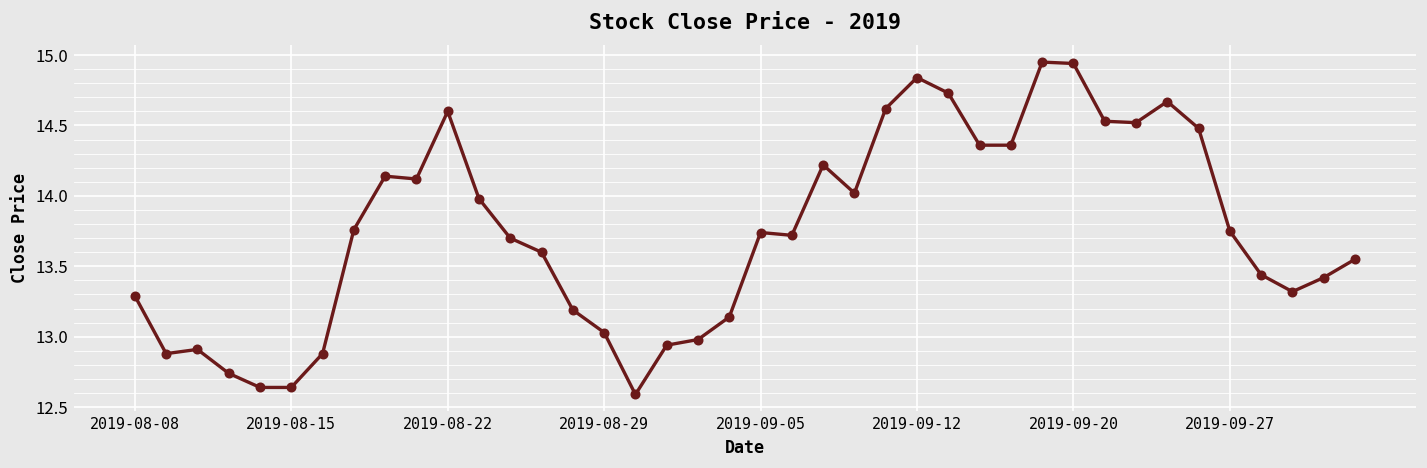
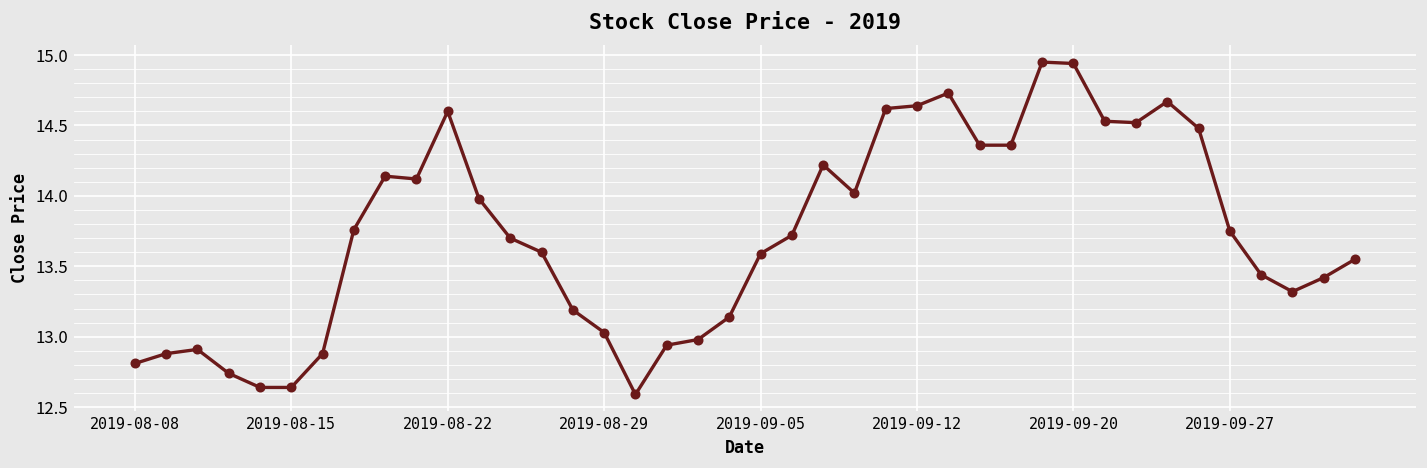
  {
-   "2019-08-08": 13.29,
+   "2019-08-08": 12.81,
    "2019-08-15": 12.64,
    "2019-08-22": 14.60,
    "2019-08-29": 13.03,
-   "2019-09-05": 13.74,
-   "2019-09-12": 14.84,
+   "2019-09-05": 13.59,
+   "2019-09-12": 14.64,
    "2019-09-20": 14.94,
    "2019-09-27": 13.75
  }
